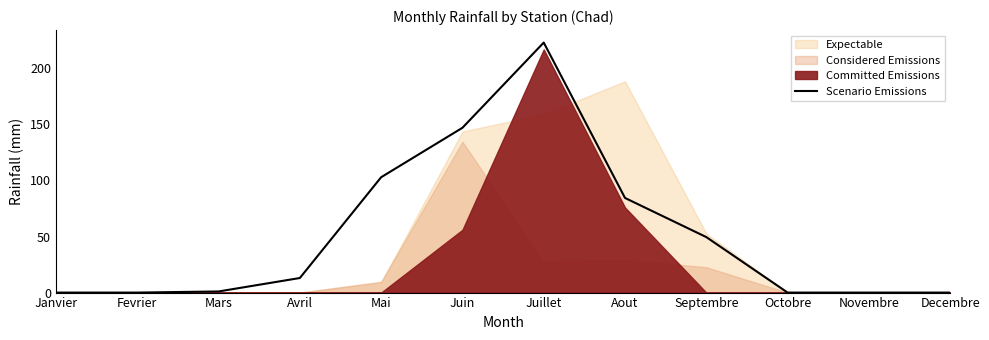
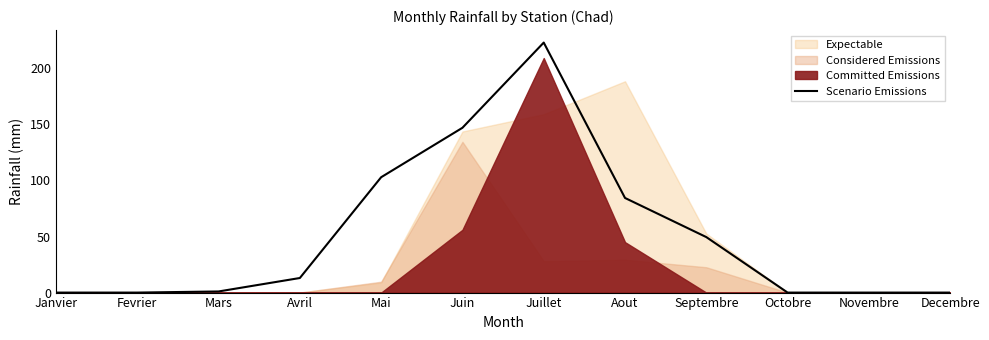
  {
    "Scenario Emissions": {
      "Avril": 13,
      "Mai": 103,
      "Juin": 147,
      "Juillet": 223,
      "Aout": 84,
      "Septembre": 50
    },
    "Committed Emissions": {
      "Mai": 0,
      "Juin": 56,
-     "Juillet": 217,
-     "Aout": 76,
+     "Juillet": 209,
+     "Aout": 45,
      "Septembre": 0
    }
  }
